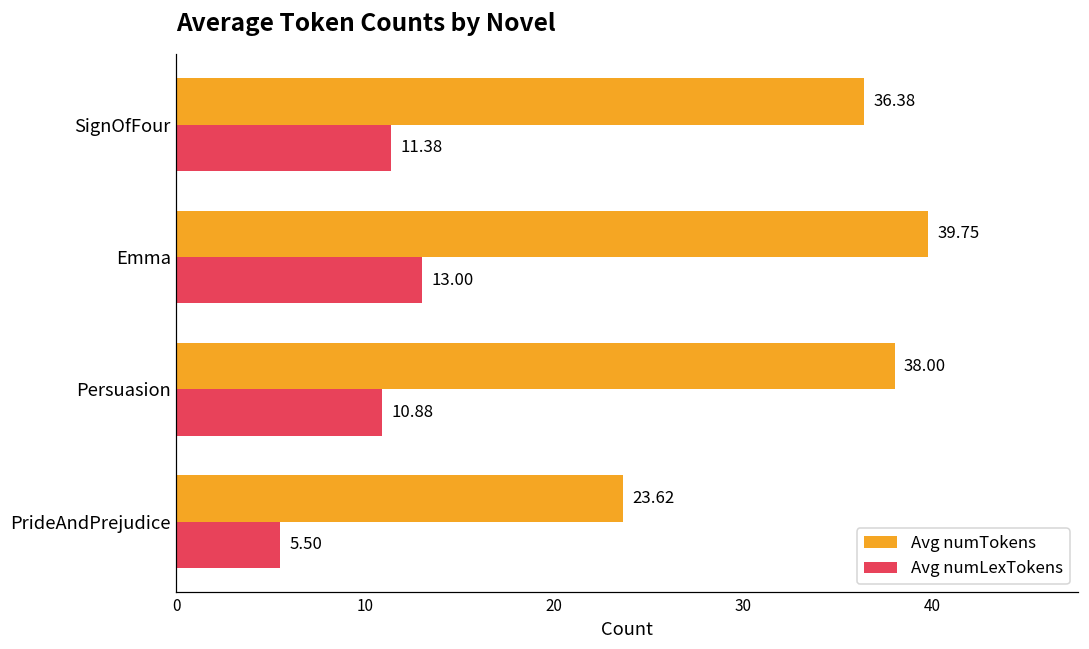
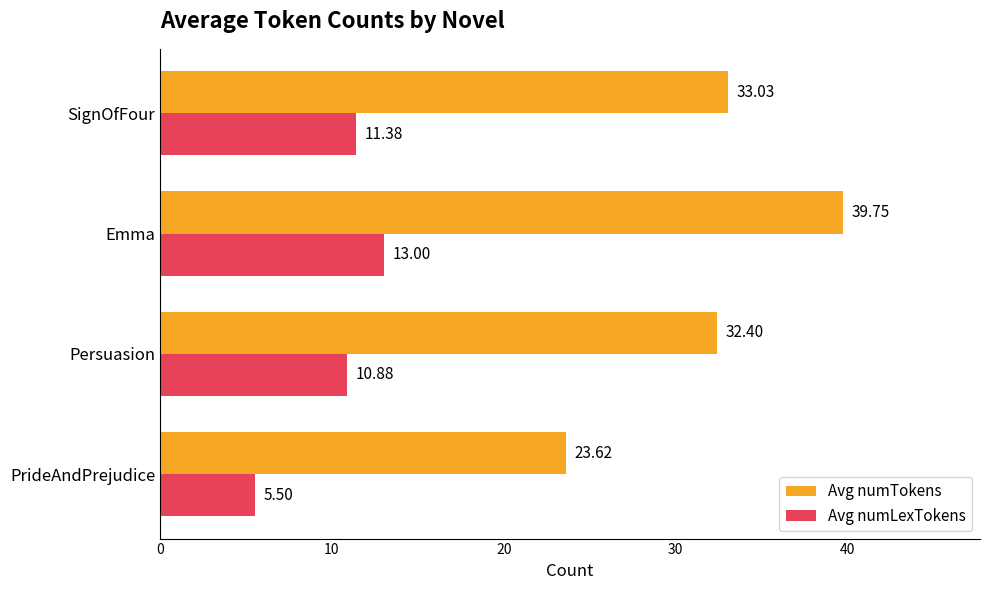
  {
    "Avg numTokens": {
-     "SignOfFour": 36.38,
+     "SignOfFour": 33.03,
      "Emma": 39.75,
-     "Persuasion": 38.00,
+     "Persuasion": 32.40,
      "PrideAndPrejudice": 23.62
    },
    "Avg numLexTokens": {
      "SignOfFour": 11.38,
      "Emma": 13.00,
      "Persuasion": 10.88,
      "PrideAndPrejudice": 5.50
    }
  }
